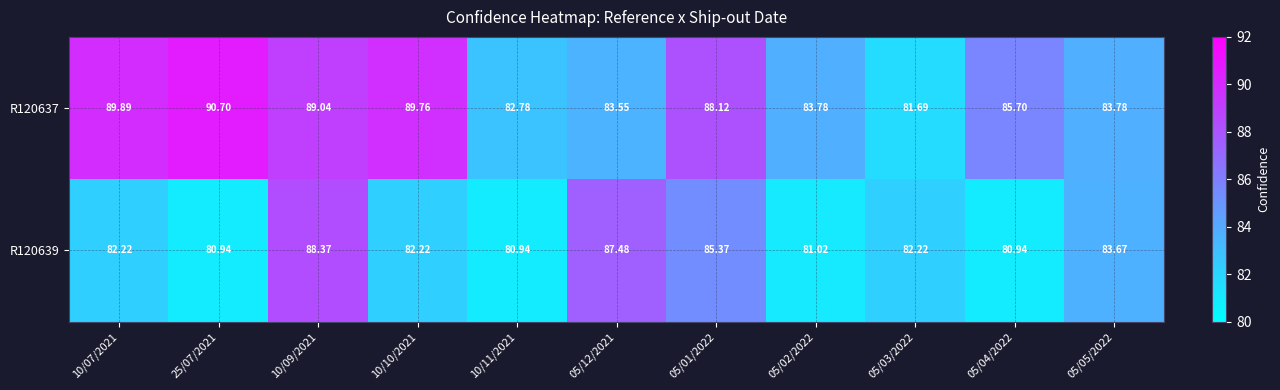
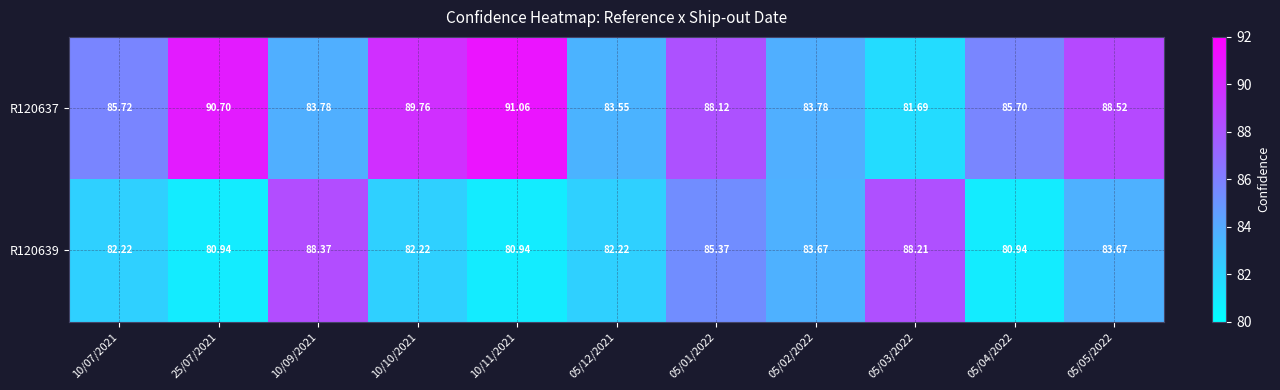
  {
    "R120637": {
-     "10/07/2021": 89.89,
+     "10/07/2021": 85.72,
      "25/07/2021": 90.70,
-     "10/09/2021": 89.04,
+     "10/09/2021": 83.78,
      "10/10/2021": 89.76,
-     "10/11/2021": 82.78,
+     "10/11/2021": 91.06,
      "05/12/2021": 83.55,
      "05/01/2022": 88.12,
      "05/02/2022": 83.78,
      "05/03/2022": 81.69,
      "05/04/2022": 85.70,
-     "05/05/2022": 83.78
+     "05/05/2022": 88.52
    },
    "R120639": {
      "10/07/2021": 82.22,
      "25/07/2021": 80.94,
      "10/09/2021": 88.37,
      "10/10/2021": 82.22,
      "10/11/2021": 80.94,
-     "05/12/2021": 87.48,
+     "05/12/2021": 82.22,
      "05/01/2022": 85.37,
-     "05/02/2022": 81.02,
-     "05/03/2022": 82.22,
+     "05/02/2022": 83.67,
+     "05/03/2022": 88.21,
      "05/04/2022": 80.94,
      "05/05/2022": 83.67
    }
  }
